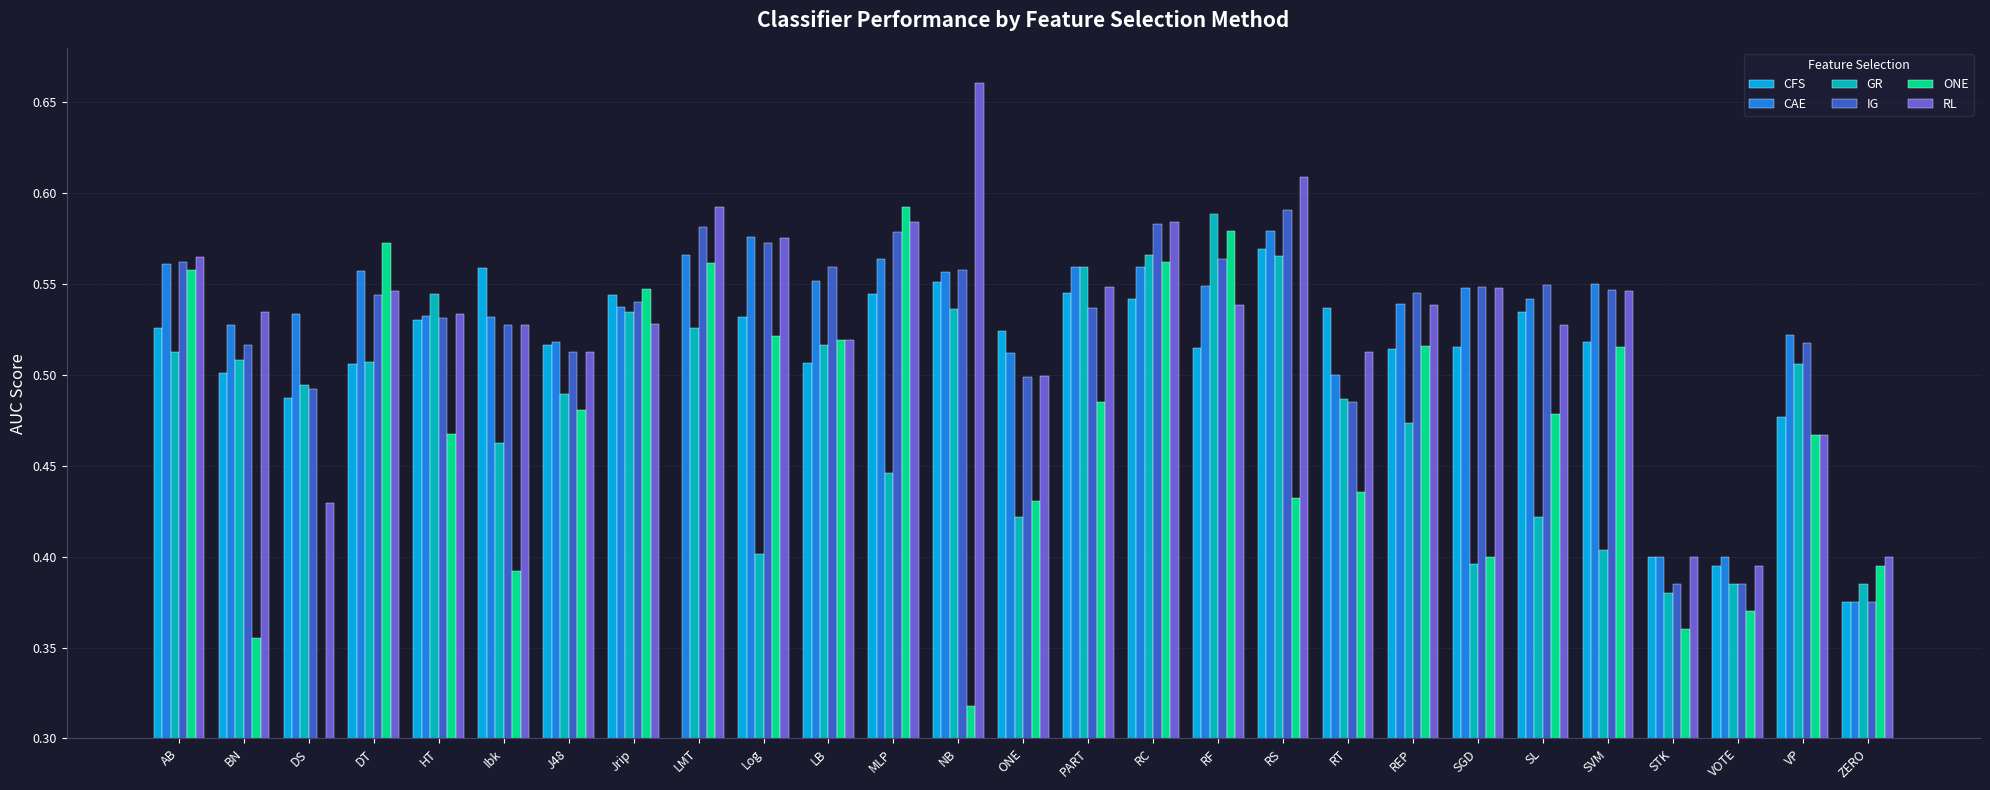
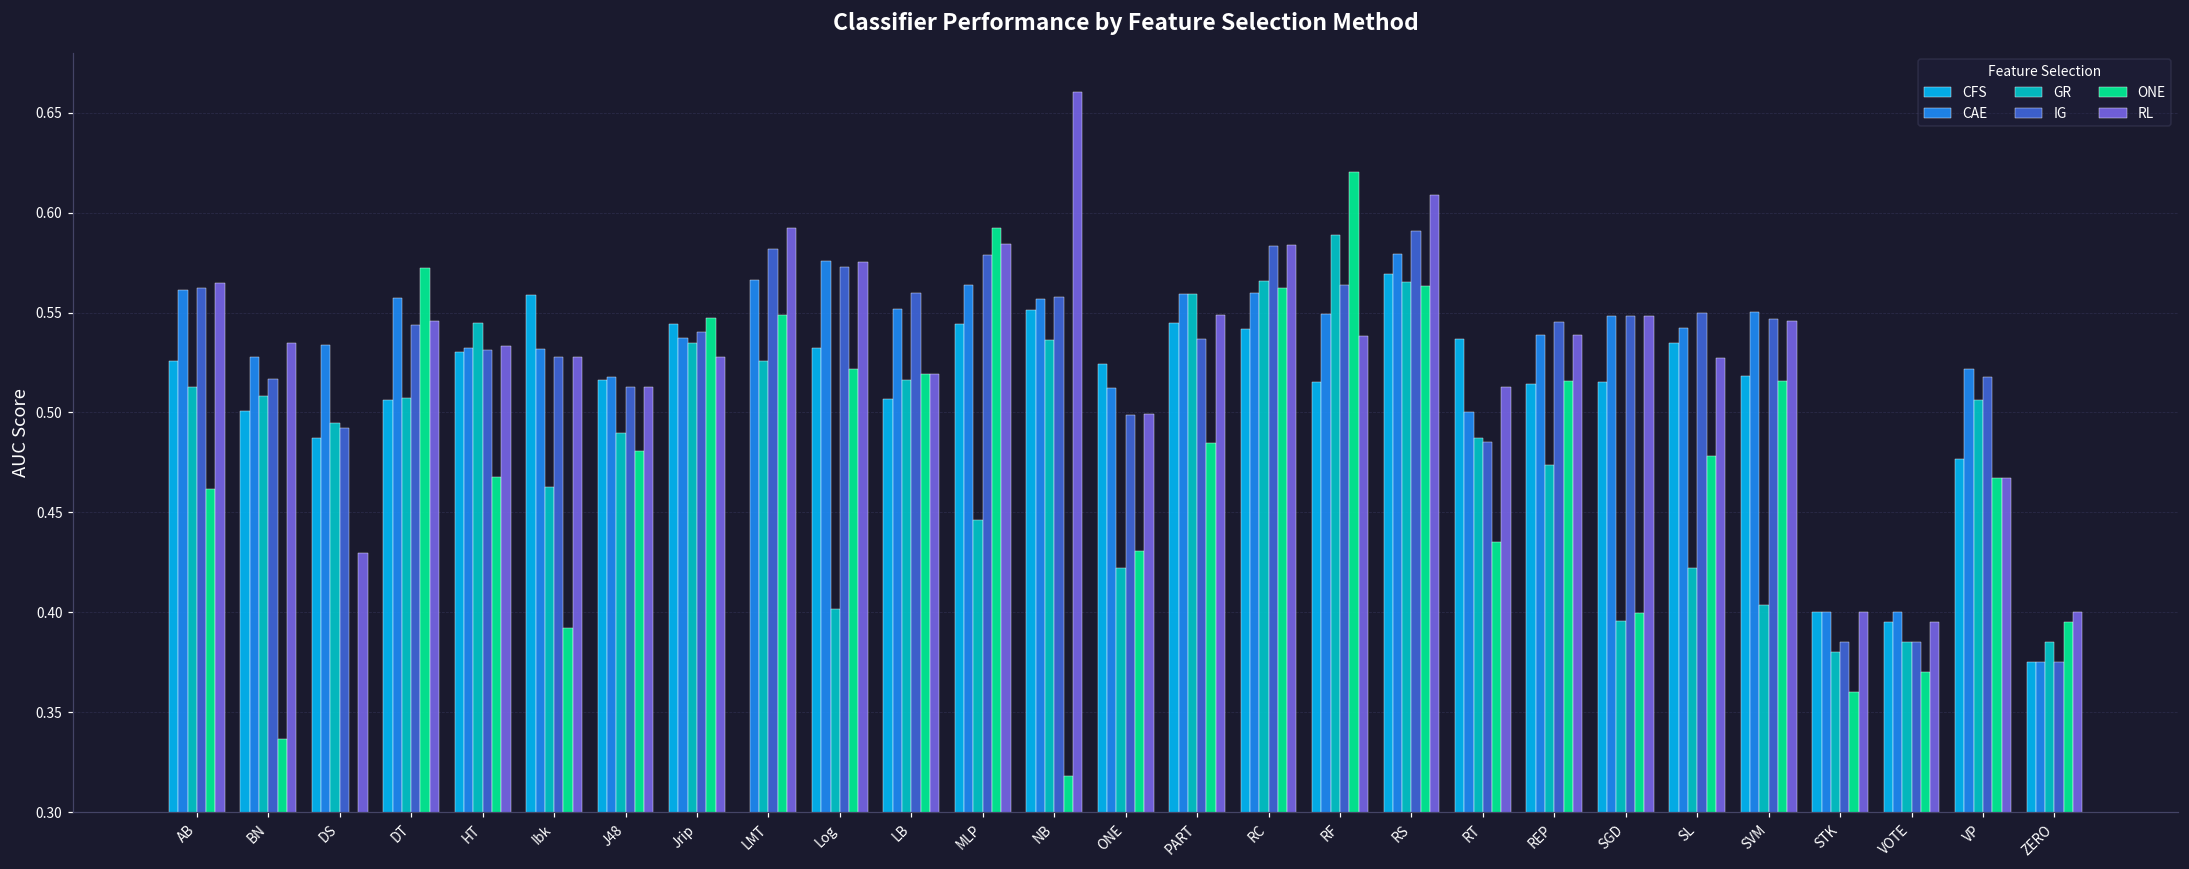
  {
    "ONE": {
-     "AB": 0.558,
-     "BN": 0.355,
+     "AB": 0.462,
+     "BN": 0.337,
      "DT": 0.572,
      "HT": 0.468,
      "Ibk": 0.392,
      "J48": 0.481,
      "Jrip": 0.547,
-     "LMT": 0.561,
+     "LMT": 0.549,
      "Log": 0.522,
      "LB": 0.519,
      "MLP": 0.593,
      "NB": 0.318,
      "ONE": 0.430,
      "PART": 0.485,
      "RC": 0.562,
-     "RF": 0.579,
-     "RS": 0.432,
+     "RF": 0.620,
+     "RS": 0.563,
      "RT": 0.435,
      "REP": 0.516,
      "SGD": 0.400,
      "SL": 0.478,
      "SVM": 0.516,
      "STK": 0.360,
      "VOTE": 0.370,
      "VP": 0.467,
      "ZERO": 0.395
    }
  }
